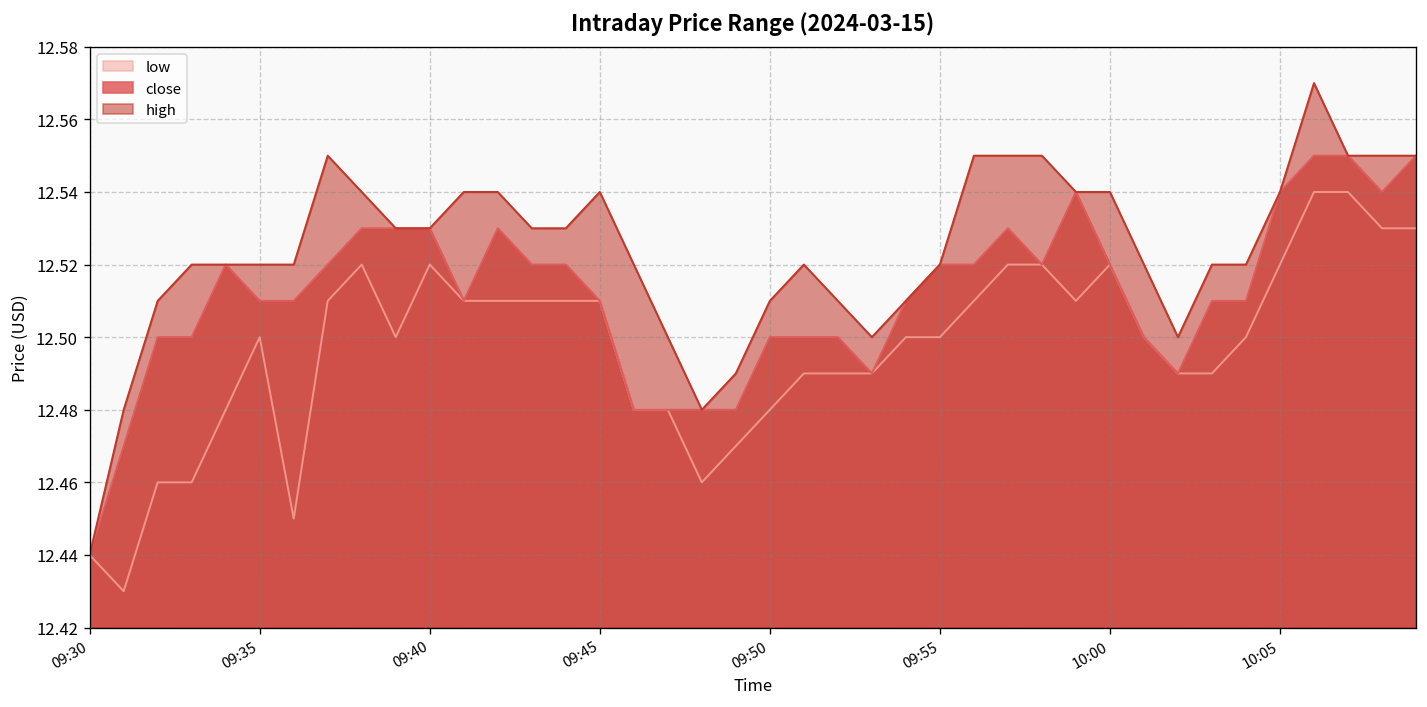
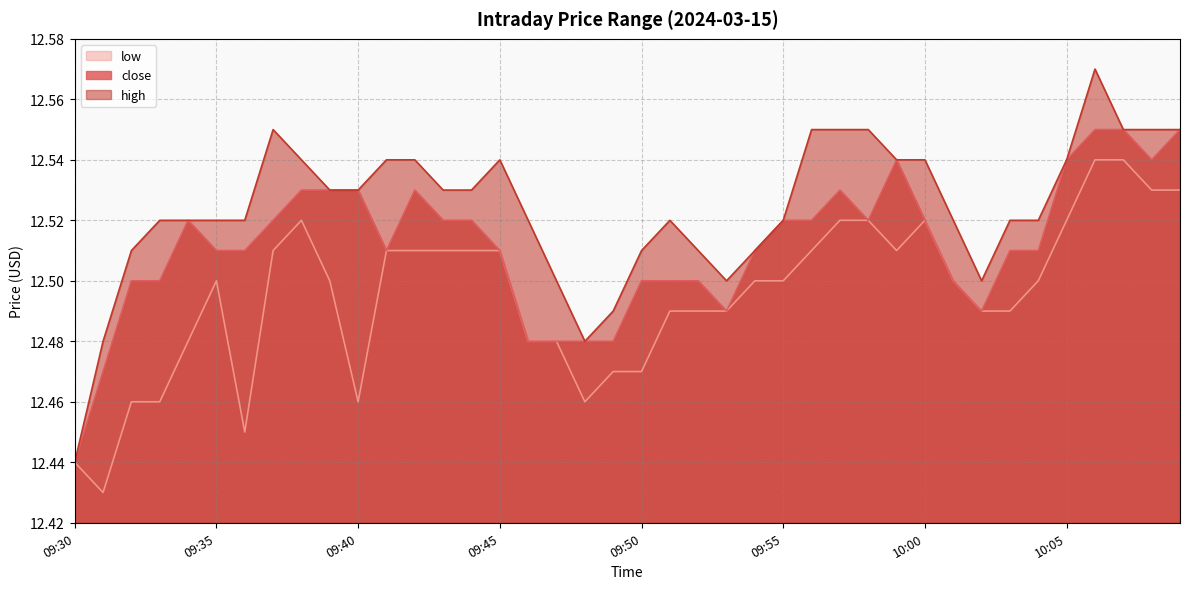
  {
    "low": {
      "09:35": 12.50,
-     "09:40": 12.52,
-     "09:50": 12.48,
+     "09:40": 12.46,
+     "09:50": 12.47,
      "09:55": 12.50,
      "10:05": 12.52
    }
  }
